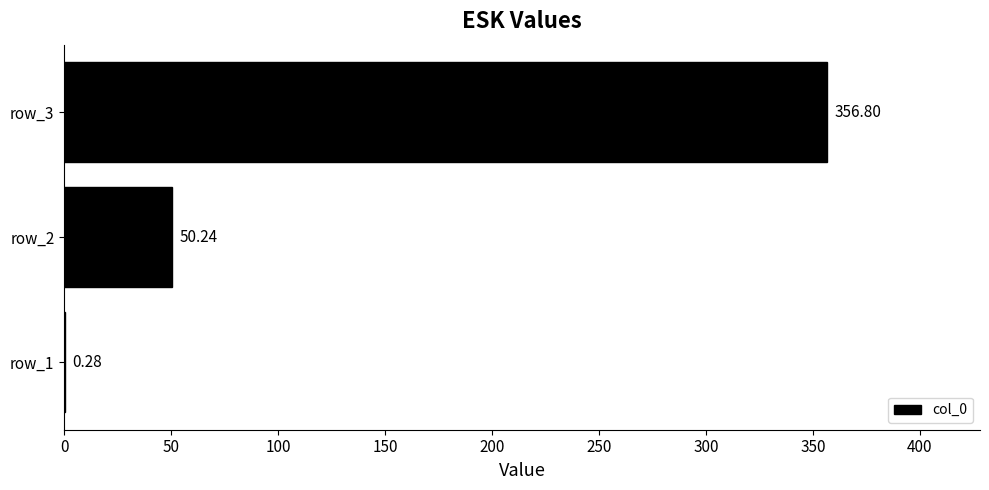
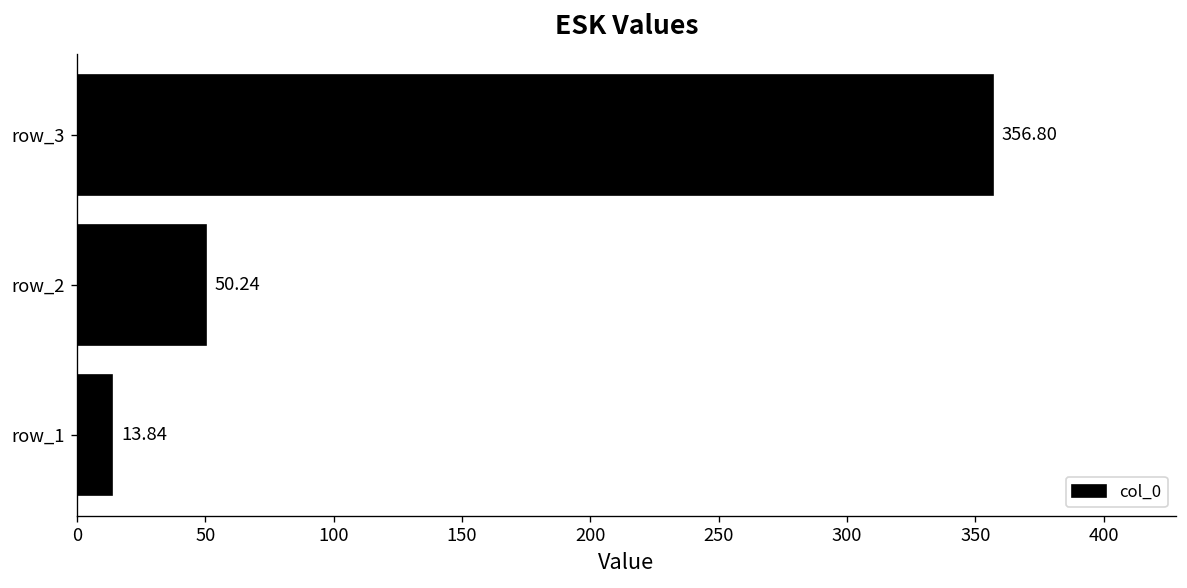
  {
    "row_3": 356.80,
    "row_2": 50.24,
-   "row_1": 0.28
+   "row_1": 13.84
  }
